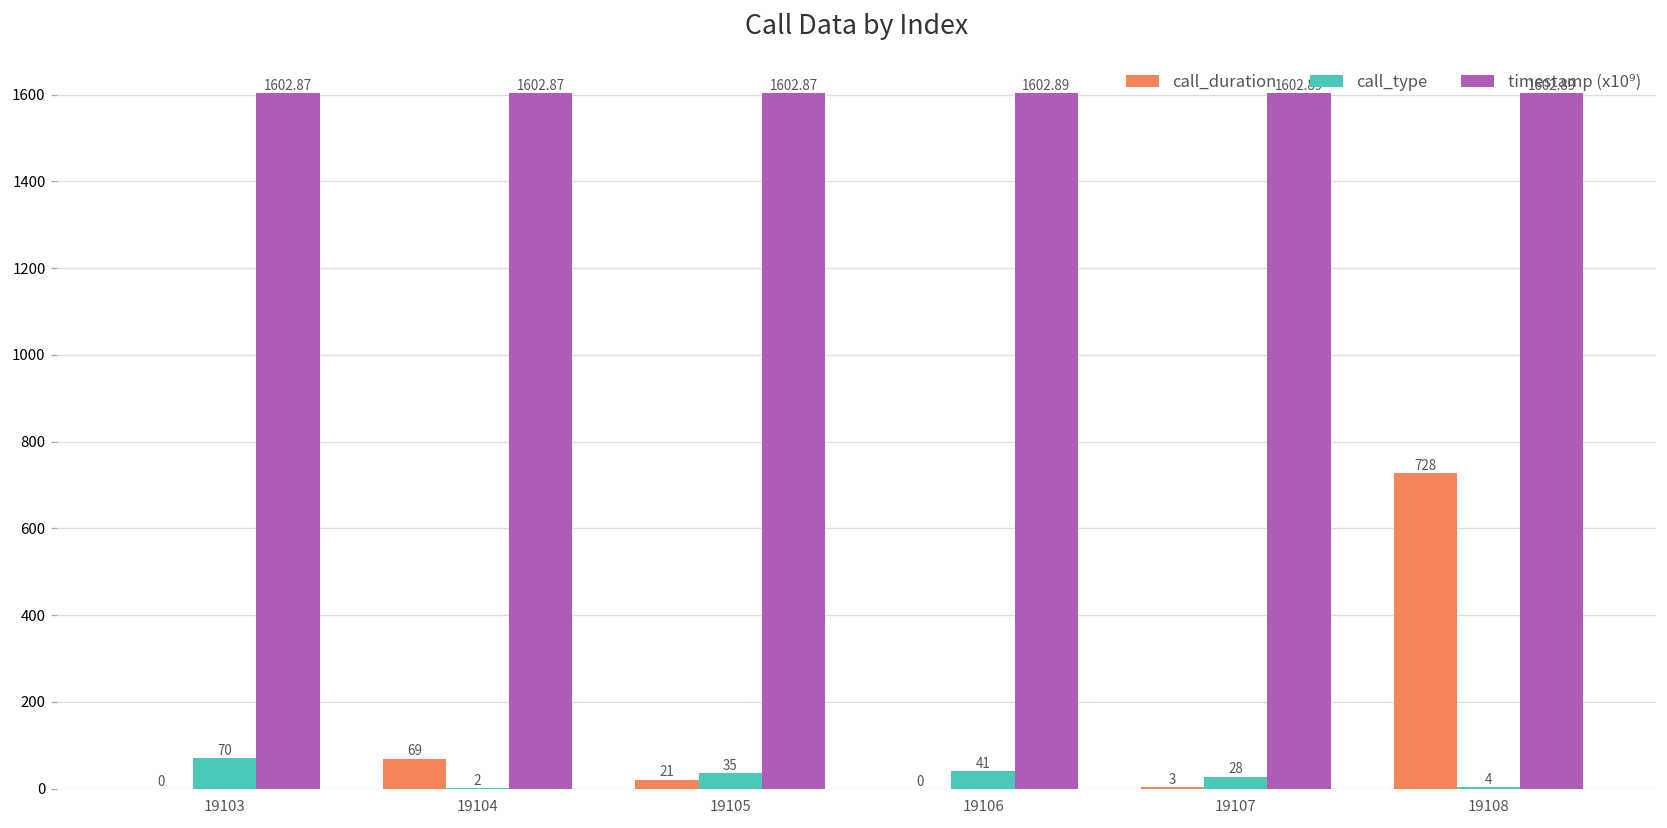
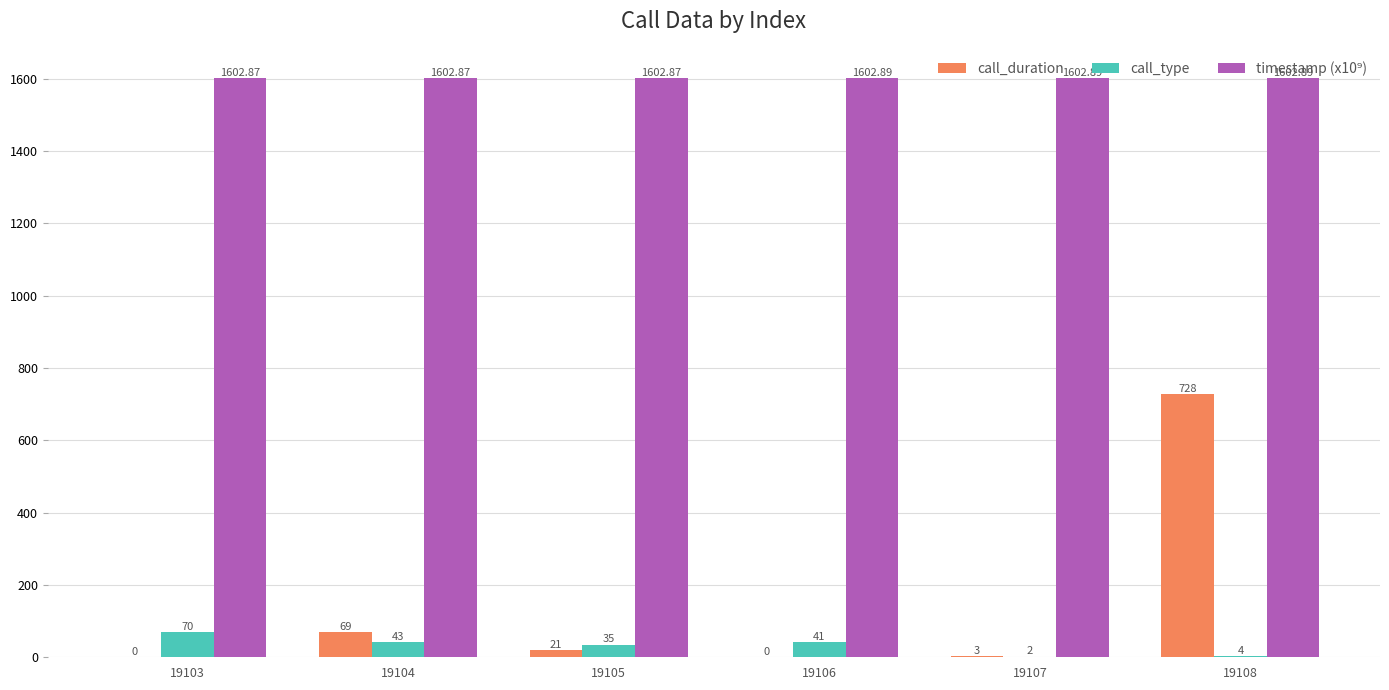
  {
    "call_duration": {
      "19103": 0,
      "19104": 69,
      "19105": 21,
      "19106": 0,
      "19107": 3,
      "19108": 728
    },
    "call_type": {
      "19103": 70,
-     "19104": 2,
+     "19104": 43,
      "19105": 35,
      "19106": 41,
-     "19107": 28,
+     "19107": 2,
      "19108": 4
    },
    "timestamp (x10⁹)": {
      "19103": 1602.87,
      "19104": 1602.87,
      "19105": 1602.87,
      "19106": 1602.89,
      "19107": 1602.89,
      "19108": 1602.89
    }
  }
